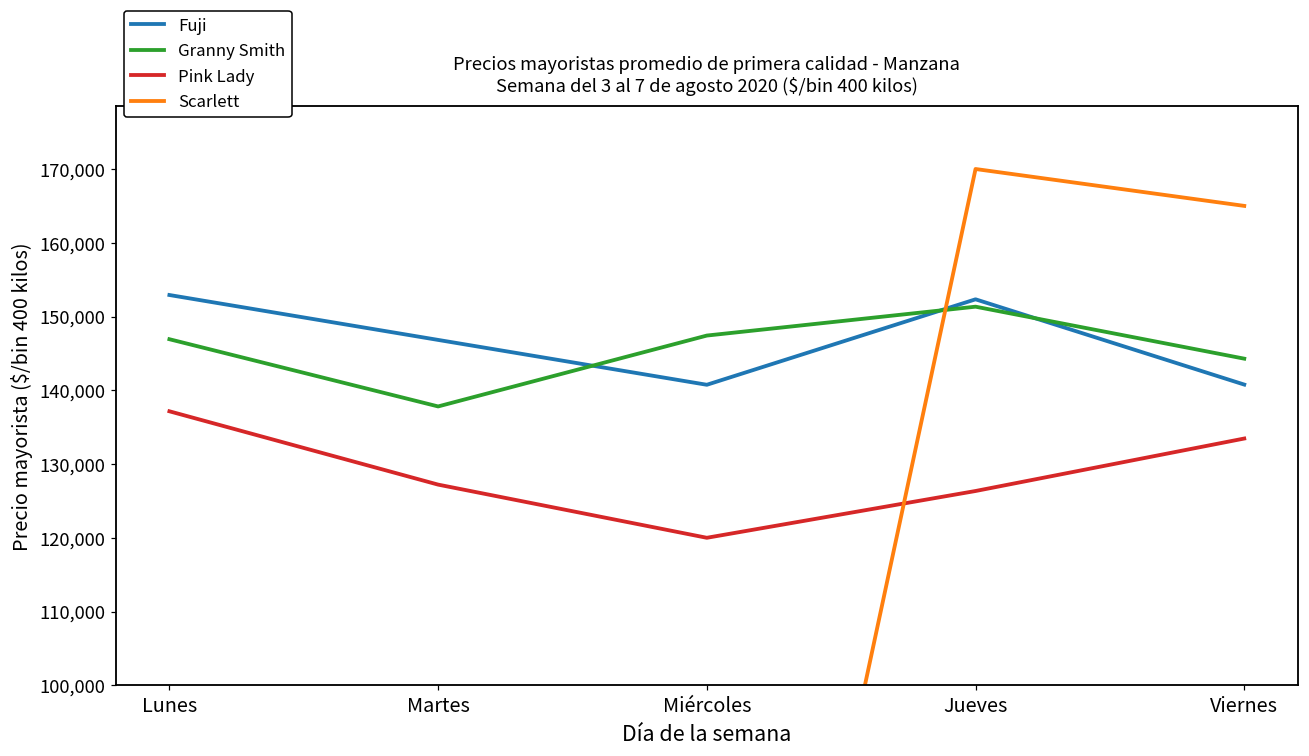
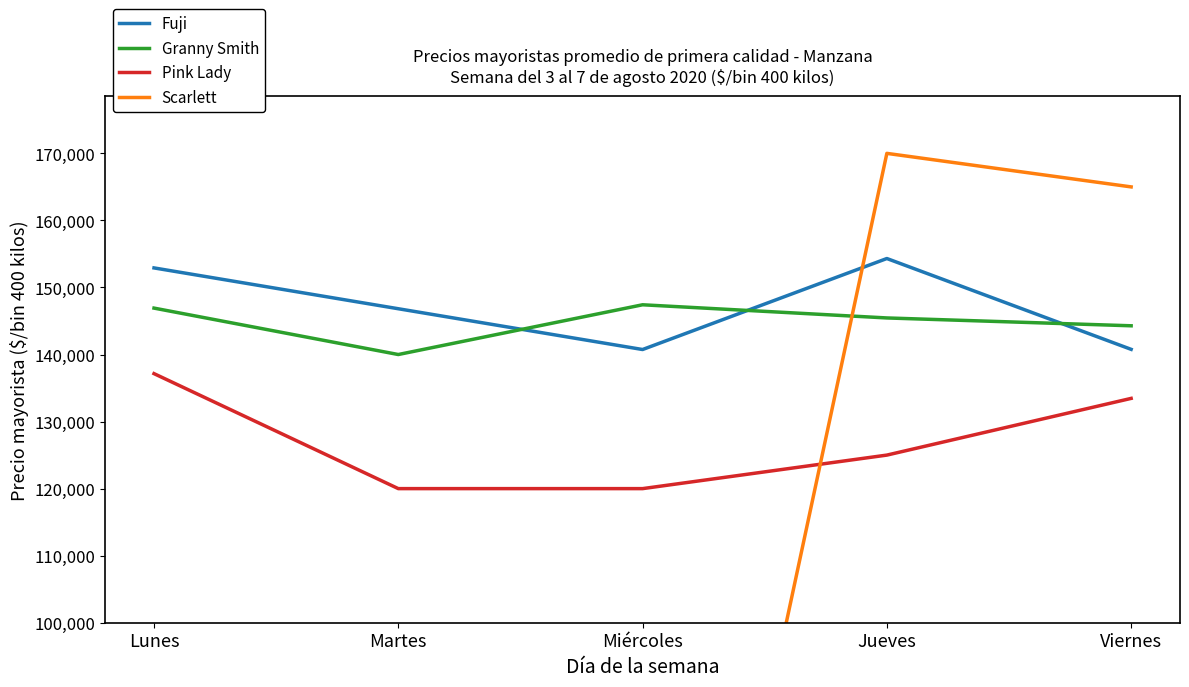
  {
    "Fuji": {
      "Lunes": "153,000",
      "Martes": "147,000",
      "Miércoles": "141,000",
-     "Jueves": "152,000",
+     "Jueves": "154,000",
      "Viernes": "141,000"
    },
    "Granny Smith": {
      "Lunes": "147,000",
-     "Martes": "138,000",
+     "Martes": "140,000",
      "Miércoles": "147,000",
-     "Jueves": "151,000",
+     "Jueves": "145,000",
      "Viernes": "144,000"
    },
    "Pink Lady": {
      "Lunes": "137,000",
-     "Martes": "127,000",
+     "Martes": "120,000",
      "Miércoles": "120,000",
-     "Jueves": "126,000",
+     "Jueves": "125,000",
      "Viernes": "133,000"
    },
    "Scarlett": {
      "Jueves": "170,000",
      "Viernes": "165,000"
    }
  }
